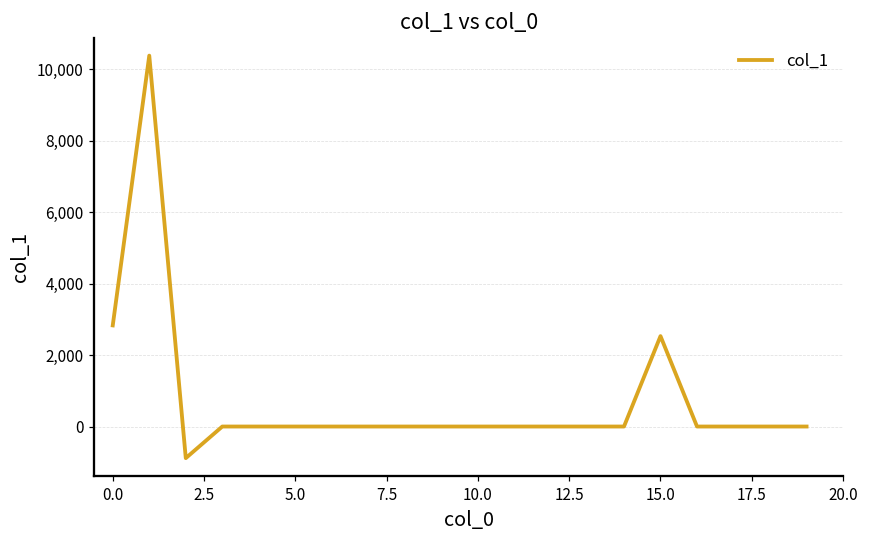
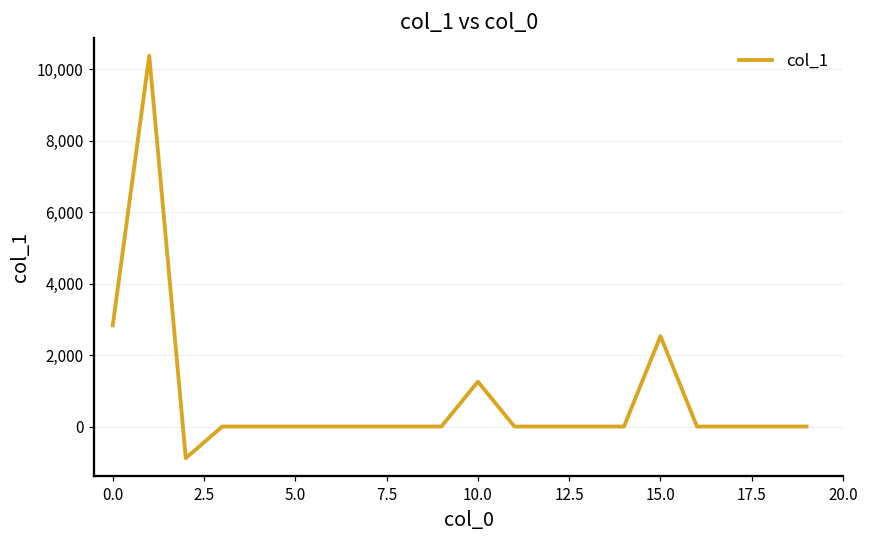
  {
    "0.0": "2,800",
    "5.0": "0",
-   "10.0": "0",
+   "10.0": "1,300",
    "15.0": "2,500"
  }
